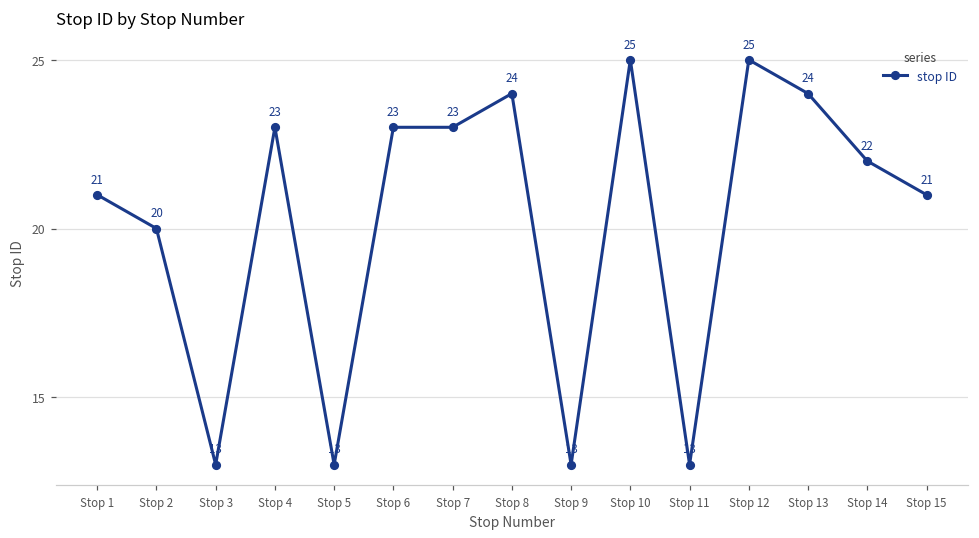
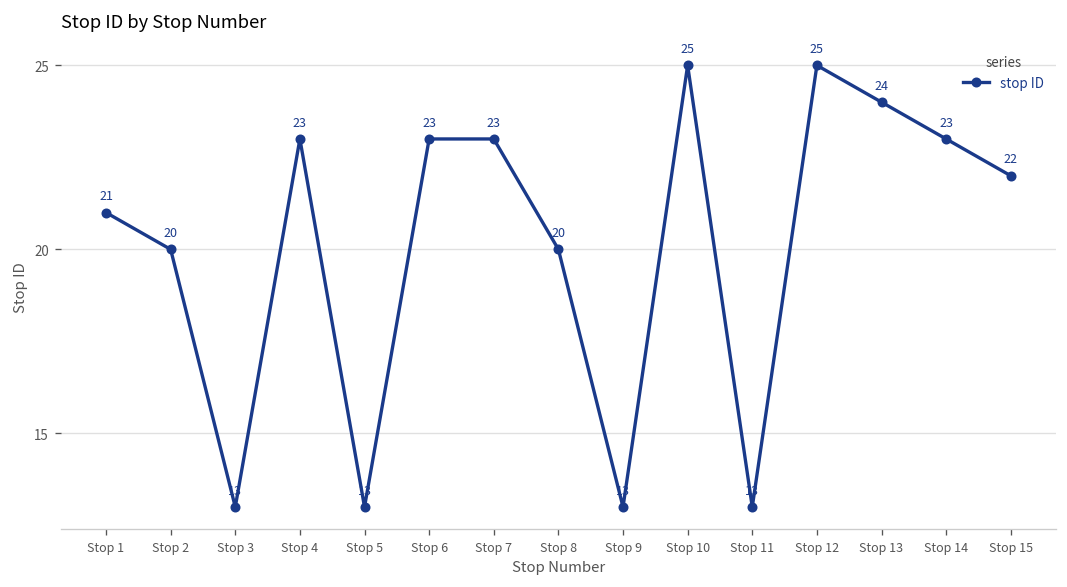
  {
    "Stop 1": 21,
    "Stop 2": 20,
    "Stop 3": 13,
    "Stop 4": 23,
    "Stop 5": 13,
    "Stop 6": 23,
    "Stop 7": 23,
-   "Stop 8": 24,
+   "Stop 8": 20,
    "Stop 9": 13,
    "Stop 10": 25,
    "Stop 11": 13,
    "Stop 12": 25,
    "Stop 13": 24,
-   "Stop 14": 22,
-   "Stop 15": 21
+   "Stop 14": 23,
+   "Stop 15": 22
  }
